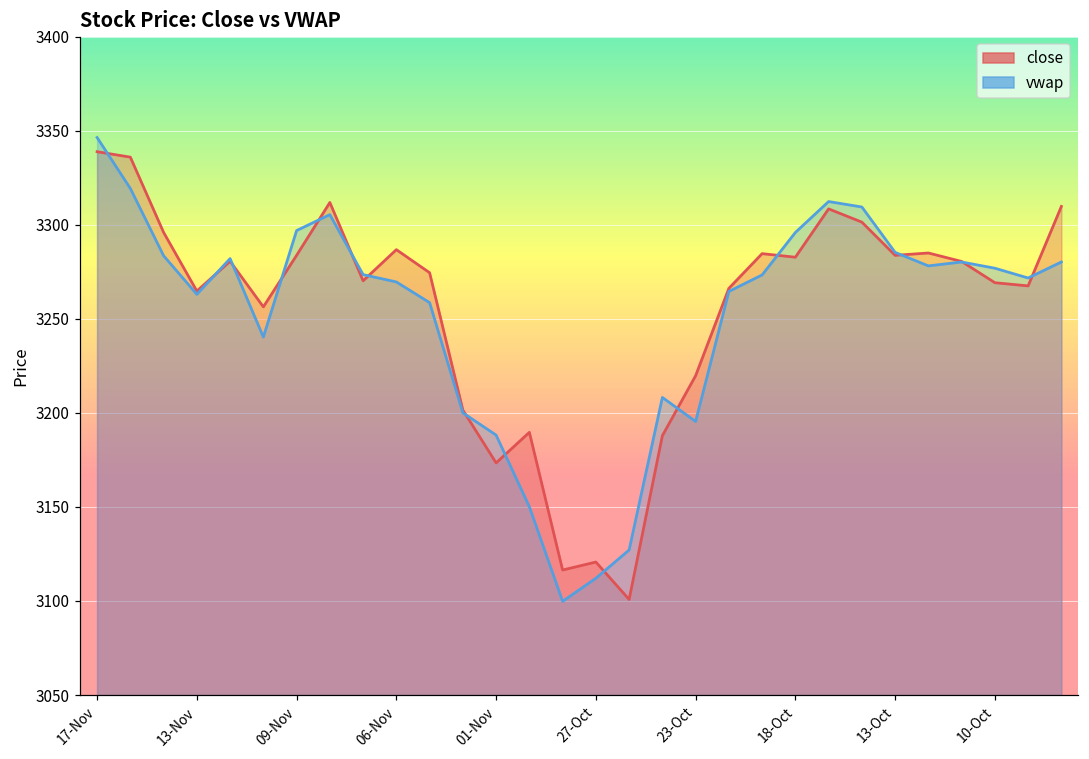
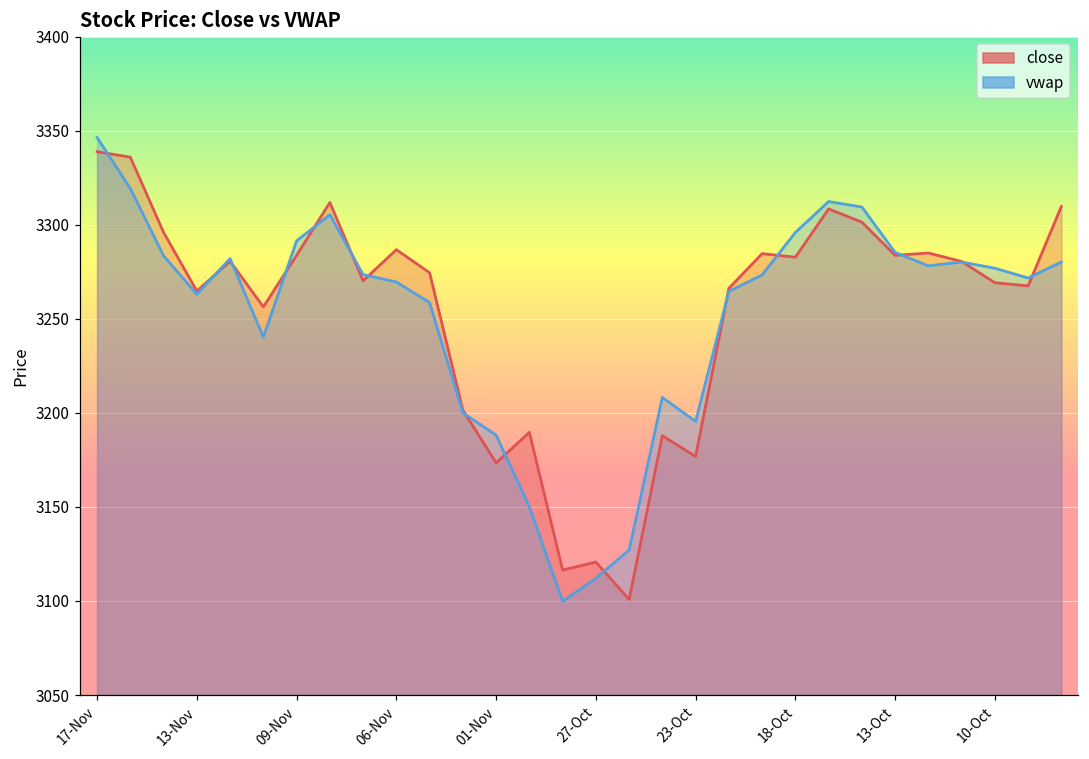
  {
    "close": {
      "17-Nov": 3339,
      "13-Nov": 3265,
      "09-Nov": 3284,
      "06-Nov": 3287,
      "01-Nov": 3173,
      "27-Oct": 3121,
-     "23-Oct": 3220,
+     "23-Oct": 3177,
      "18-Oct": 3283,
      "13-Oct": 3284,
      "10-Oct": 3269
    },
    "vwap": {
      "17-Nov": 3346,
      "13-Nov": 3263,
-     "09-Nov": 3297,
+     "09-Nov": 3291,
      "06-Nov": 3270,
      "01-Nov": 3188,
      "27-Oct": 3112,
      "23-Oct": 3195,
      "18-Oct": 3296,
      "13-Oct": 3285,
      "10-Oct": 3277
    }
  }
